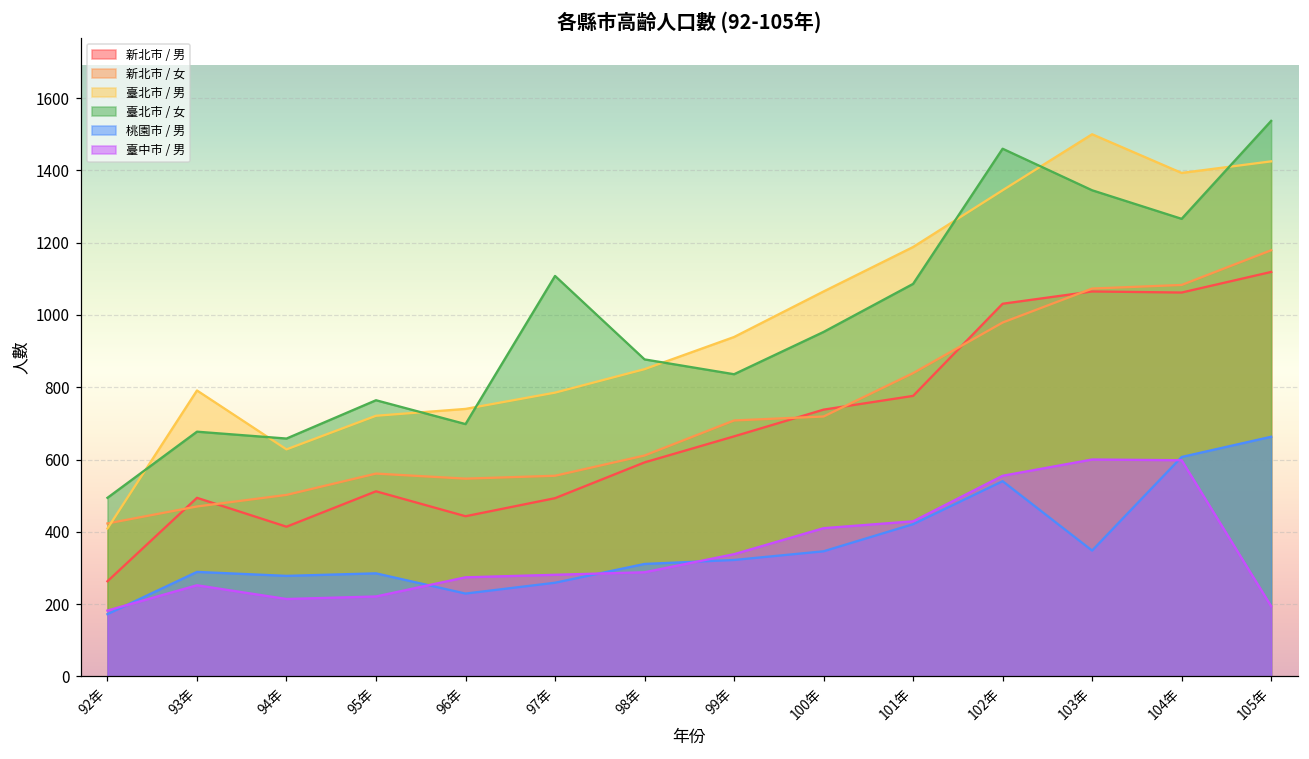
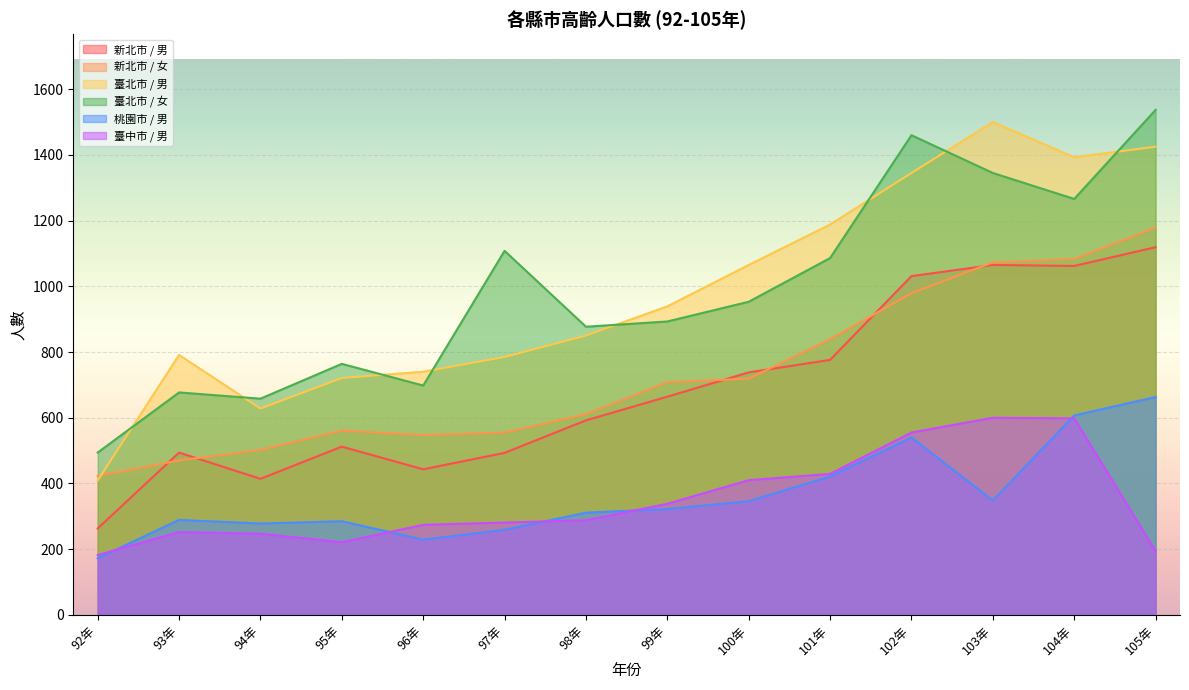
  {
    "臺北市 / 女": {
      "92年": 490,
      "93年": 680,
      "94年": 660,
      "95年": 760,
      "96年": 700,
      "97年": 1110,
      "98年": 880,
-     "99年": 840,
+     "99年": 890,
      "100年": 950,
      "101年": 1090,
      "102年": 1460,
      "103年": 1350,
      "104年": 1270,
      "105年": 1540
    },
    "桃園市 / 男": {
      "92年": 170,
      "93年": 290,
      "94年": 280,
      "95年": 290,
      "96年": 230,
      "97年": 260,
      "98年": 310,
      "99年": 320,
      "100年": 350,
      "101年": 420,
      "102年": 540,
      "103年": 350,
      "104年": 610,
      "105年": 660
    },
    "臺中市 / 男": {
      "92年": 180,
      "93年": 250,
-     "94年": 210,
+     "94年": 250,
      "95年": 220,
      "96年": 270,
      "97年": 280,
      "98年": 290,
      "99年": 340,
      "100年": 410,
      "101年": 430,
      "102年": 560,
      "103年": 600,
      "104年": 600,
      "105年": 190
    }
  }
